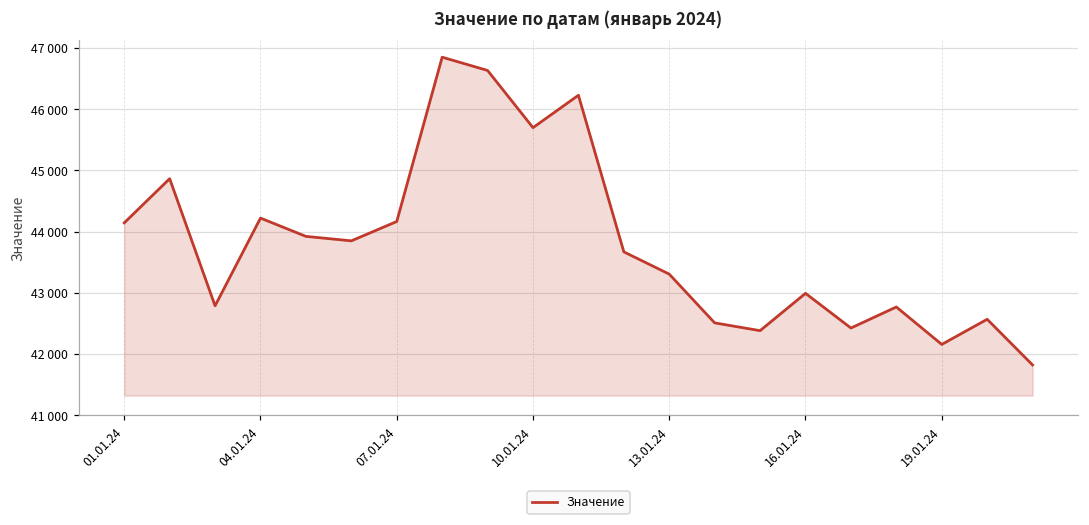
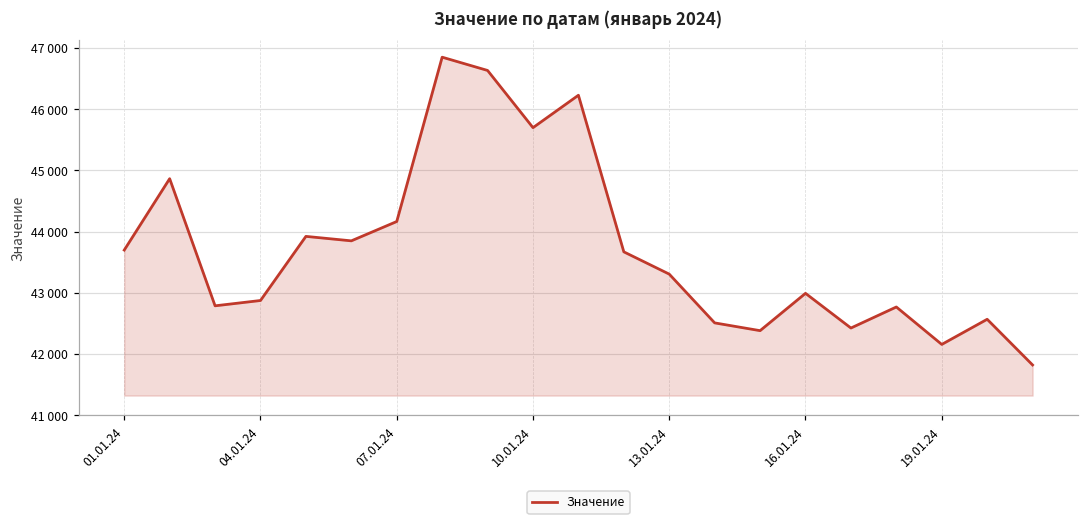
  {
-   "01.01.24": 44100,
-   "04.01.24": 44200,
+   "01.01.24": 43700,
+   "04.01.24": 42900,
    "07.01.24": 44200,
    "10.01.24": 45700,
    "13.01.24": 43300,
    "16.01.24": 43000,
    "19.01.24": 42200
  }
